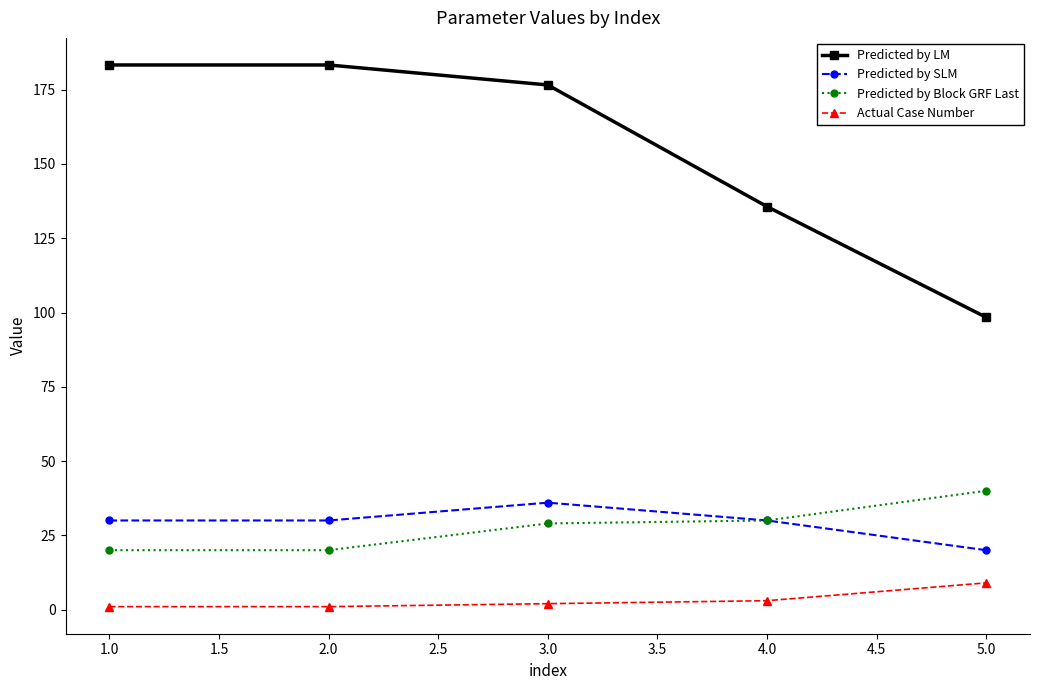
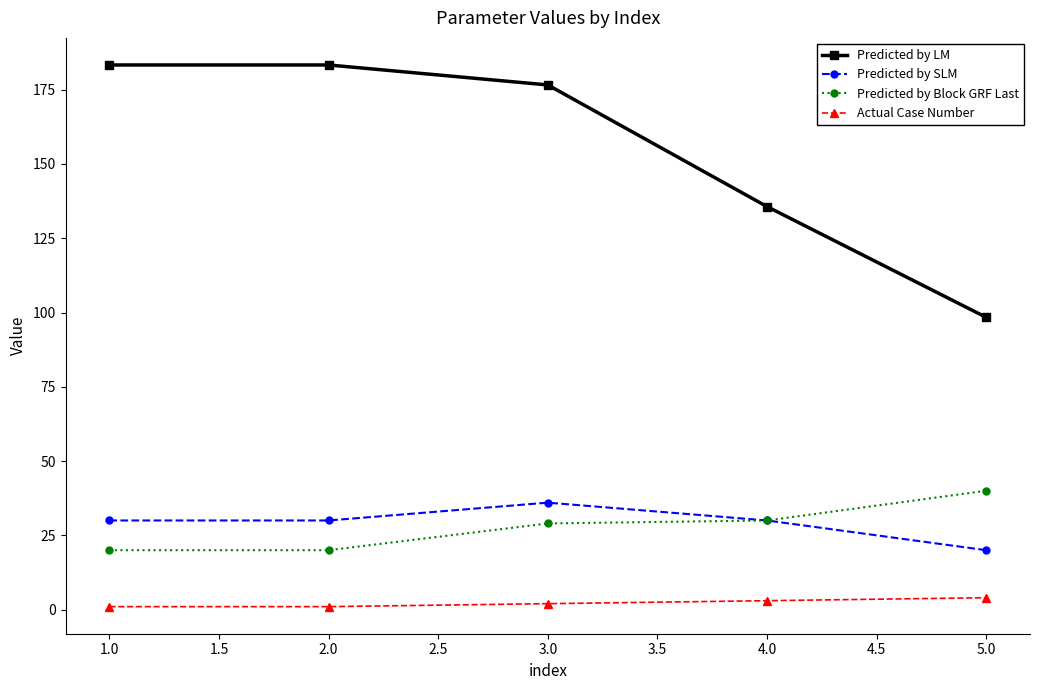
  {
    "Predicted by LM": {
      "1.0": 183,
      "2.0": 183,
      "3.0": 177,
      "4.0": 136,
      "5.0": 98
    },
    "Predicted by SLM": {
      "1.0": 30,
      "2.0": 30,
      "3.0": 36,
      "5.0": 20
    },
    "Predicted by Block GRF Last": {
      "1.0": 20,
      "2.0": 20,
      "3.0": 29,
      "5.0": 40
    },
    "Actual Case Number": {
      "1.0": 1,
      "2.0": 1,
      "3.0": 2,
      "4.0": 3,
-     "5.0": 9
+     "5.0": 4
    }
  }
